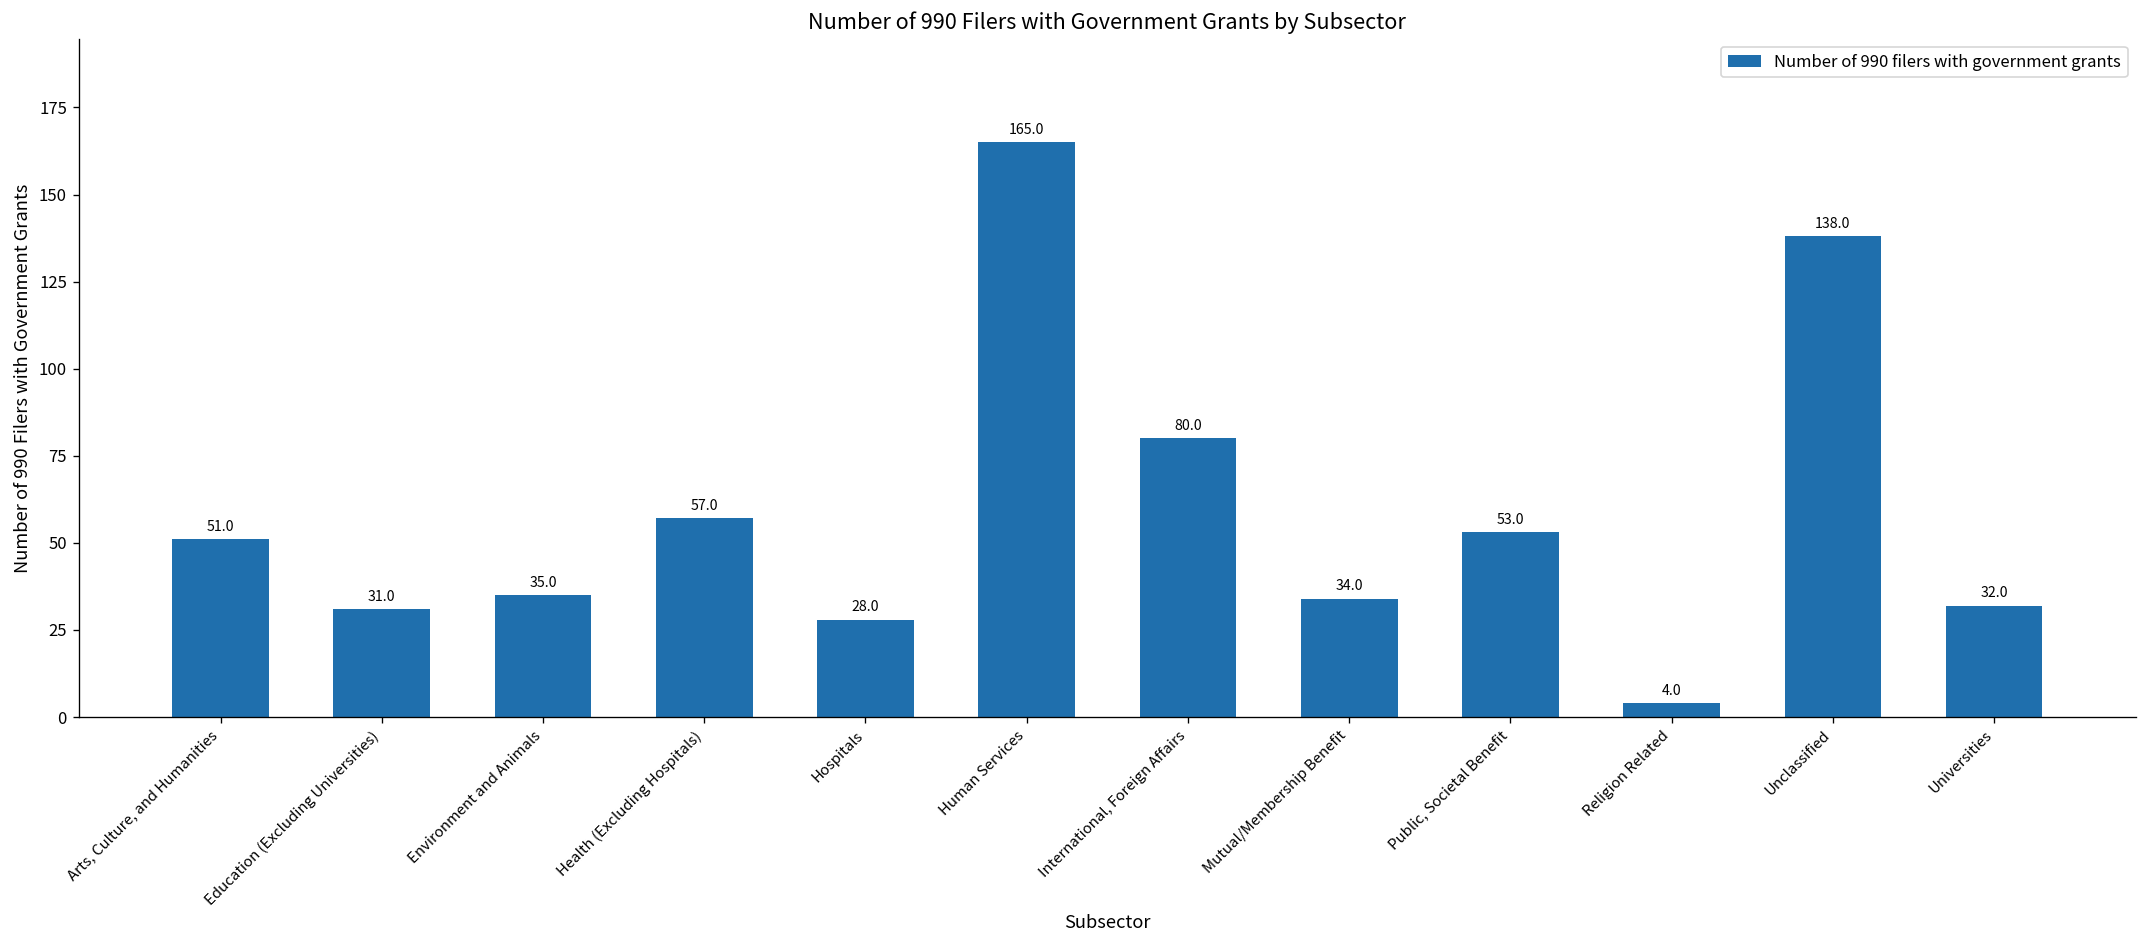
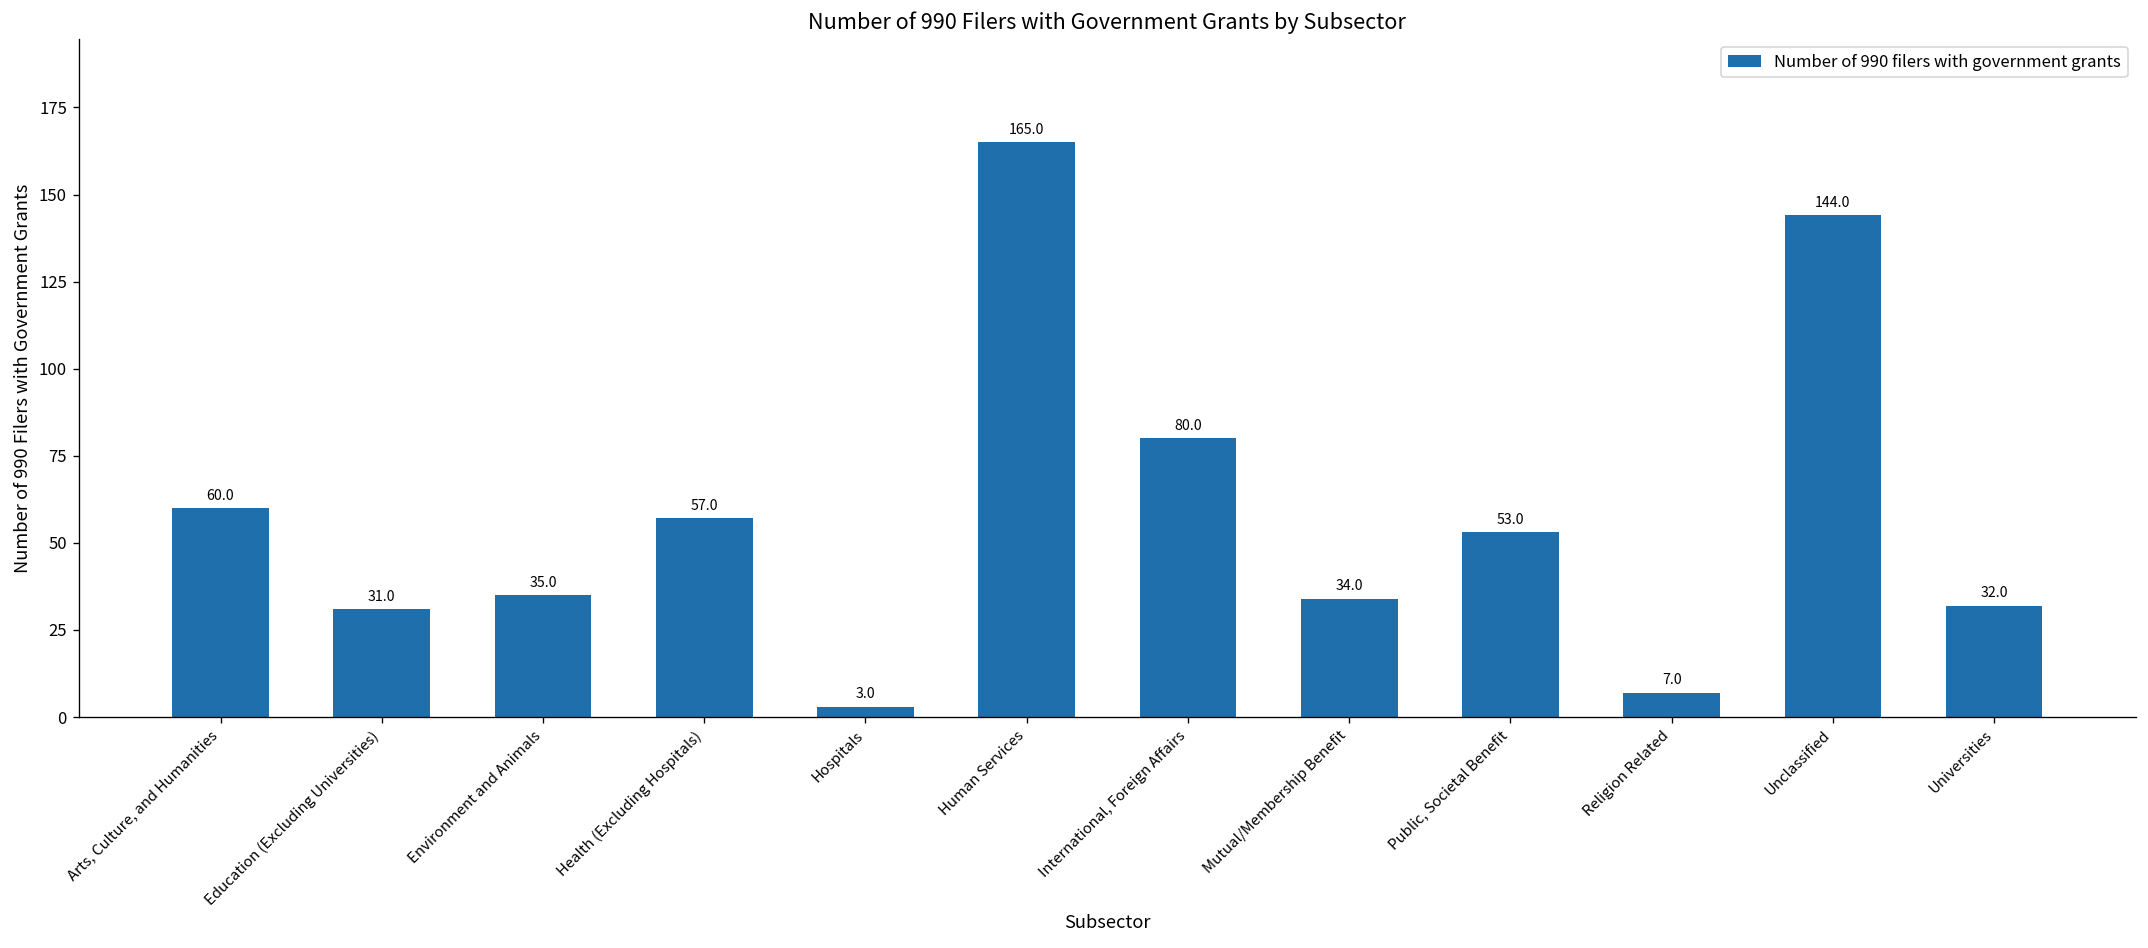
  {
-   "Arts, Culture, and Humanities": 51.0,
+   "Arts, Culture, and Humanities": 60.0,
    "Education (Excluding Universities)": 31.0,
    "Environment and Animals": 35.0,
    "Health (Excluding Hospitals)": 57.0,
-   "Hospitals": 28.0,
+   "Hospitals": 3.0,
    "Human Services": 165.0,
    "International, Foreign Affairs": 80.0,
    "Mutual/Membership Benefit": 34.0,
    "Public, Societal Benefit": 53.0,
-   "Religion Related": 4.0,
-   "Unclassified": 138.0,
+   "Religion Related": 7.0,
+   "Unclassified": 144.0,
    "Universities": 32.0
  }
